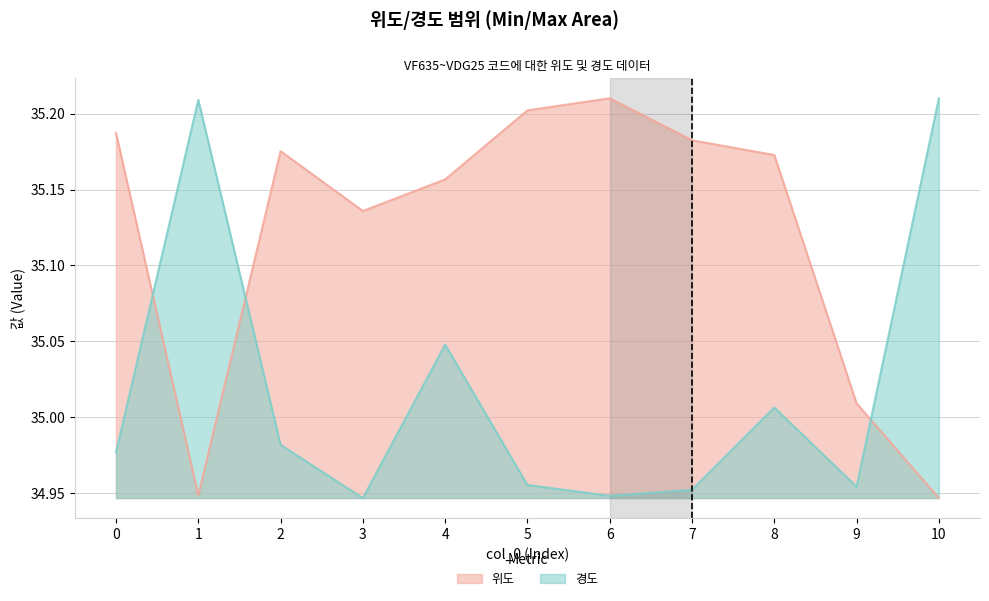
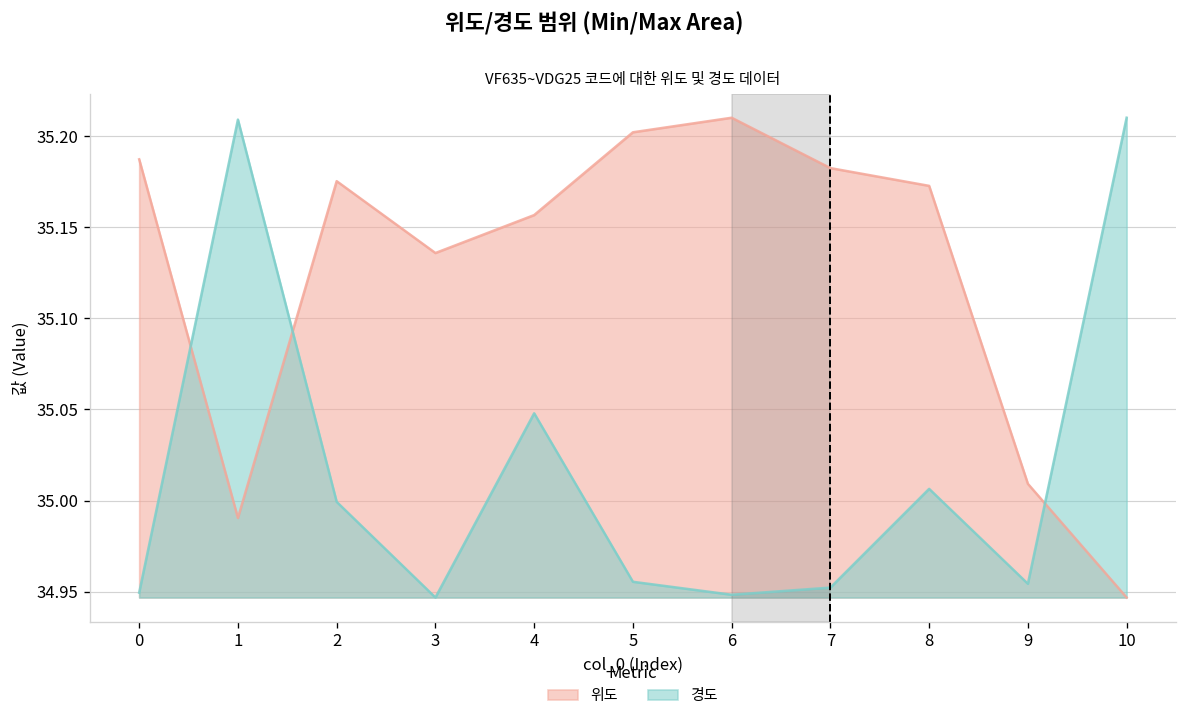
  {
    "위도": {
      "0": 35.187,
-     "1": 34.948,
+     "1": 34.990,
      "2": 35.175,
      "3": 35.136,
      "4": 35.157,
      "5": 35.202,
      "6": 35.210,
      "7": 35.182,
      "8": 35.173,
      "9": 35.009,
      "10": 34.947
    },
    "경도": {
-     "0": 34.977,
+     "0": 34.949,
      "1": 35.209,
-     "2": 34.982,
+     "2": 34.999,
      "3": 34.947,
      "4": 35.048,
      "5": 34.955,
      "6": 34.948,
      "7": 34.952,
      "8": 35.006,
      "9": 34.954,
      "10": 35.210
    }
  }
